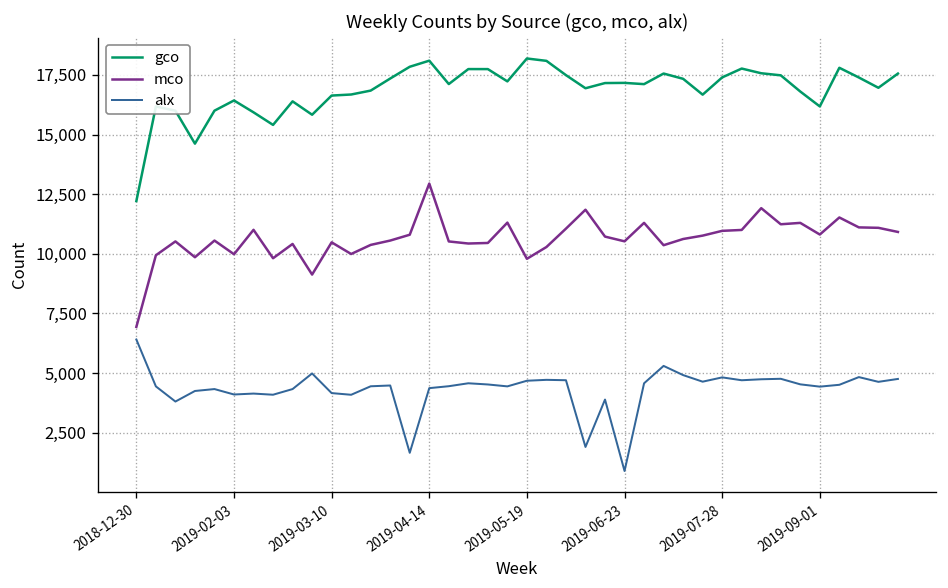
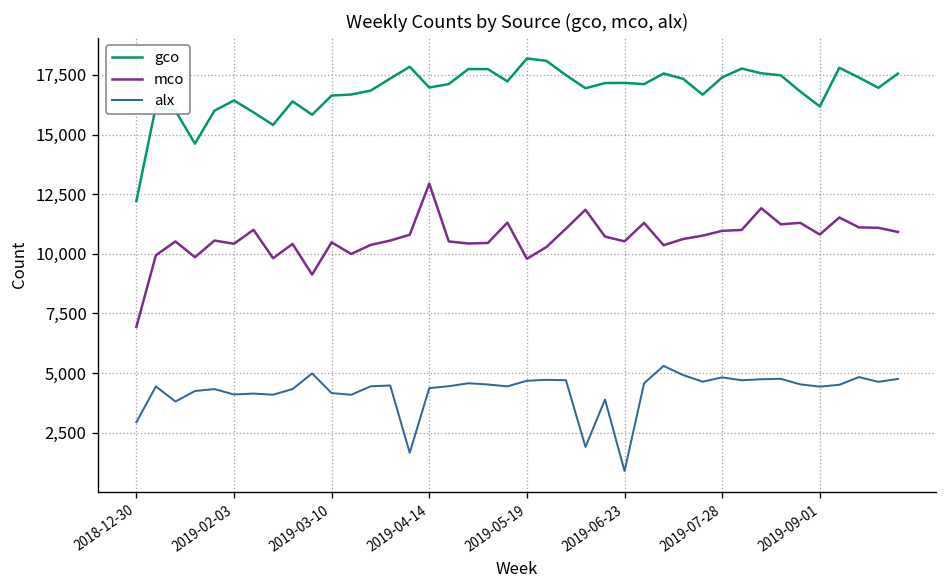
  {
    "gco": {
      "2018-12-30": "12,200",
      "2019-02-03": "16,400",
      "2019-03-10": "16,600",
-     "2019-04-14": "18,100",
+     "2019-04-14": "17,000",
      "2019-05-19": "18,200",
      "2019-06-23": "17,200",
      "2019-07-28": "17,400",
      "2019-09-01": "16,200"
    },
    "mco": {
      "2018-12-30": "6,900",
-     "2019-02-03": "10,000",
+     "2019-02-03": "10,400",
      "2019-03-10": "10,500",
      "2019-04-14": "12,900",
      "2019-05-19": "9,800",
      "2019-06-23": "10,500",
      "2019-07-28": "11,000",
      "2019-09-01": "10,800"
    },
    "alx": {
-     "2018-12-30": "6,400",
+     "2018-12-30": "2,900",
      "2019-02-03": "4,100",
      "2019-03-10": "4,200",
      "2019-04-14": "4,400",
      "2019-05-19": "4,700",
      "2019-06-23": "900",
      "2019-07-28": "4,800",
      "2019-09-01": "4,400"
    }
  }
